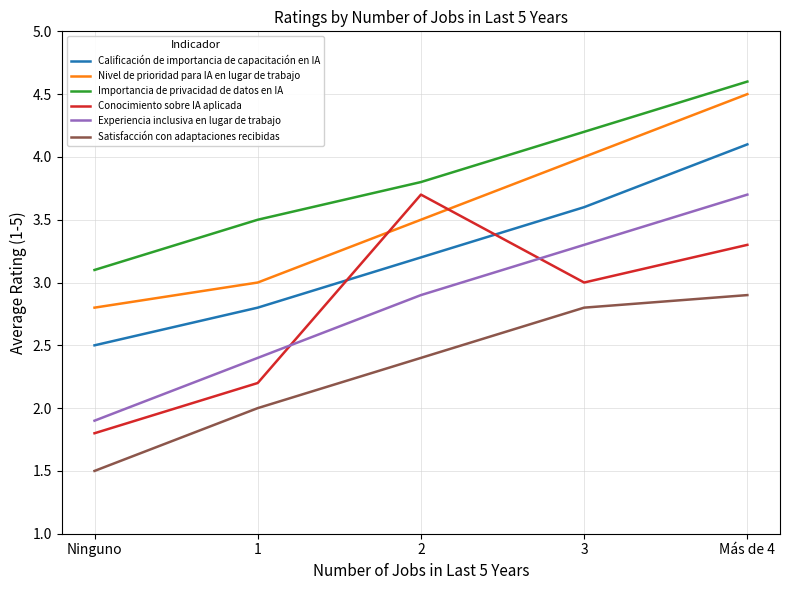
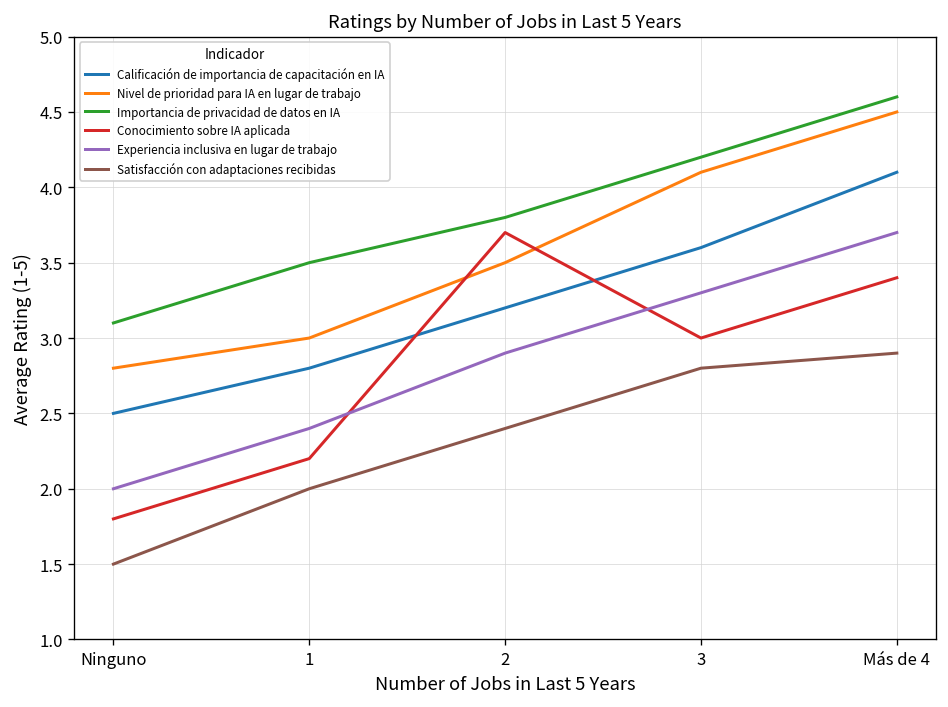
  {
    "Calificación de importancia de capacitación en IA": {
      "Ninguno": 2.5,
      "1": 2.8,
      "2": 3.2,
      "3": 3.6,
      "Más de 4": 4.1
    },
    "Nivel de prioridad para IA en lugar de trabajo": {
      "Ninguno": 2.8,
      "1": 3.0,
      "2": 3.5,
-     "3": 4.0,
+     "3": 4.1,
      "Más de 4": 4.5
    },
    "Importancia de privacidad de datos en IA": {
      "Ninguno": 3.1,
      "1": 3.5,
      "2": 3.8,
      "3": 4.2,
      "Más de 4": 4.6
    },
    "Conocimiento sobre IA aplicada": {
      "Ninguno": 1.8,
      "1": 2.2,
      "2": 3.7,
      "3": 3.0,
-     "Más de 4": 3.3
+     "Más de 4": 3.4
    },
    "Experiencia inclusiva en lugar de trabajo": {
-     "Ninguno": 1.9,
+     "Ninguno": 2.0,
      "1": 2.4,
      "2": 2.9,
      "3": 3.3,
      "Más de 4": 3.7
    },
    "Satisfacción con adaptaciones recibidas": {
      "Ninguno": 1.5,
      "1": 2.0,
      "2": 2.4,
      "3": 2.8,
      "Más de 4": 2.9
    }
  }
